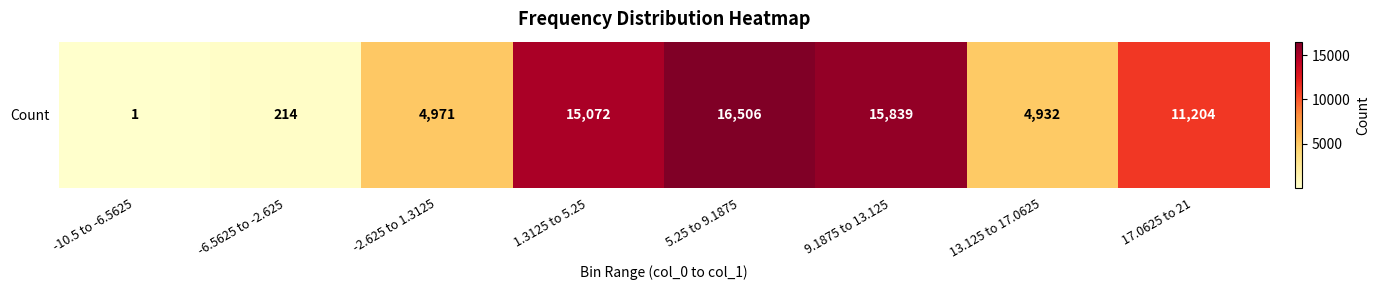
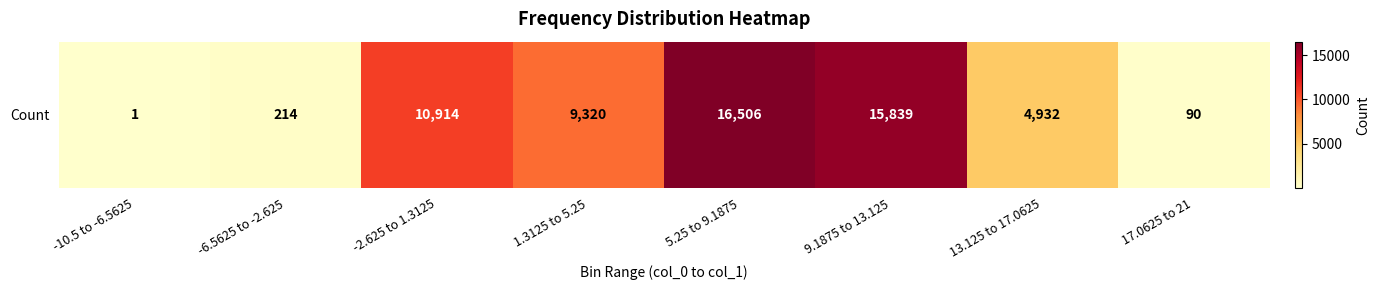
  {
    "Count": {
      "-10.5 to -6.5625": "1",
      "-6.5625 to -2.625": "214",
-     "-2.625 to 1.3125": "4,971",
-     "1.3125 to 5.25": "15,072",
+     "-2.625 to 1.3125": "10,914",
+     "1.3125 to 5.25": "9,320",
      "5.25 to 9.1875": "16,506",
      "9.1875 to 13.125": "15,839",
      "13.125 to 17.0625": "4,932",
-     "17.0625 to 21": "11,204"
+     "17.0625 to 21": "90"
    }
  }
